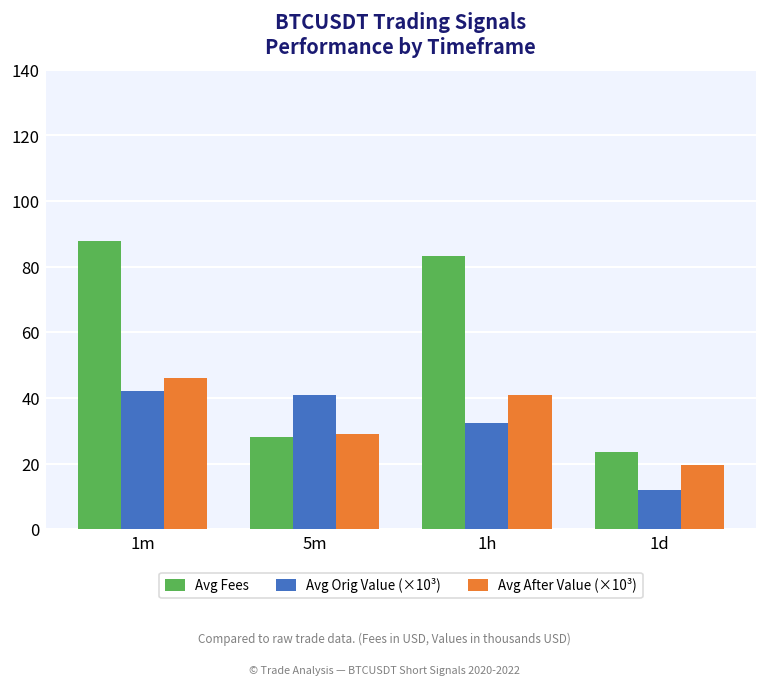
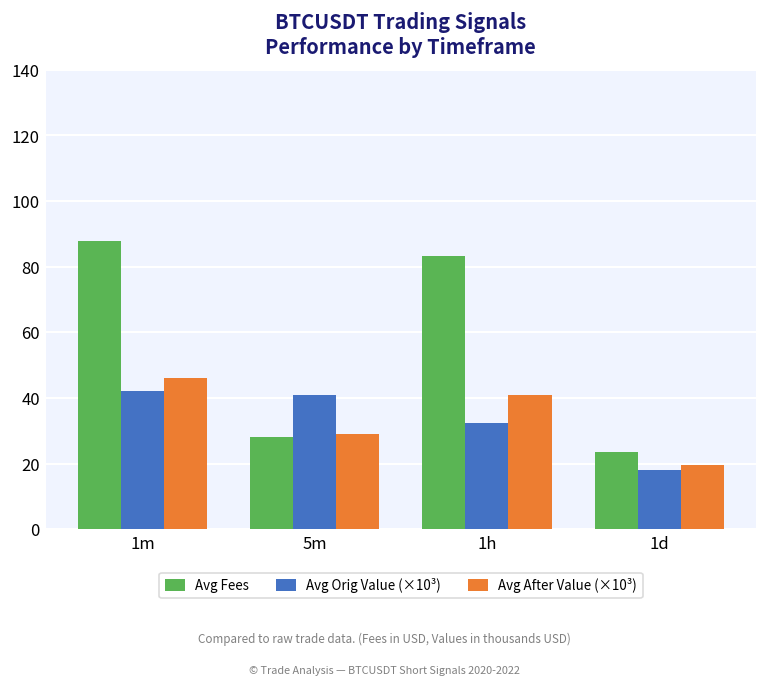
  {
    "Avg Fees": {
      "1m": 88,
      "5m": 28,
      "1h": 83,
      "1d": 24
    },
    "Avg Orig Value (×10³)": {
      "1m": 42,
      "5m": 41,
      "1h": 32,
-     "1d": 12
+     "1d": 18
    },
    "Avg After Value (×10³)": {
      "1m": 46,
      "5m": 29,
      "1h": 41,
      "1d": 20
    }
  }
